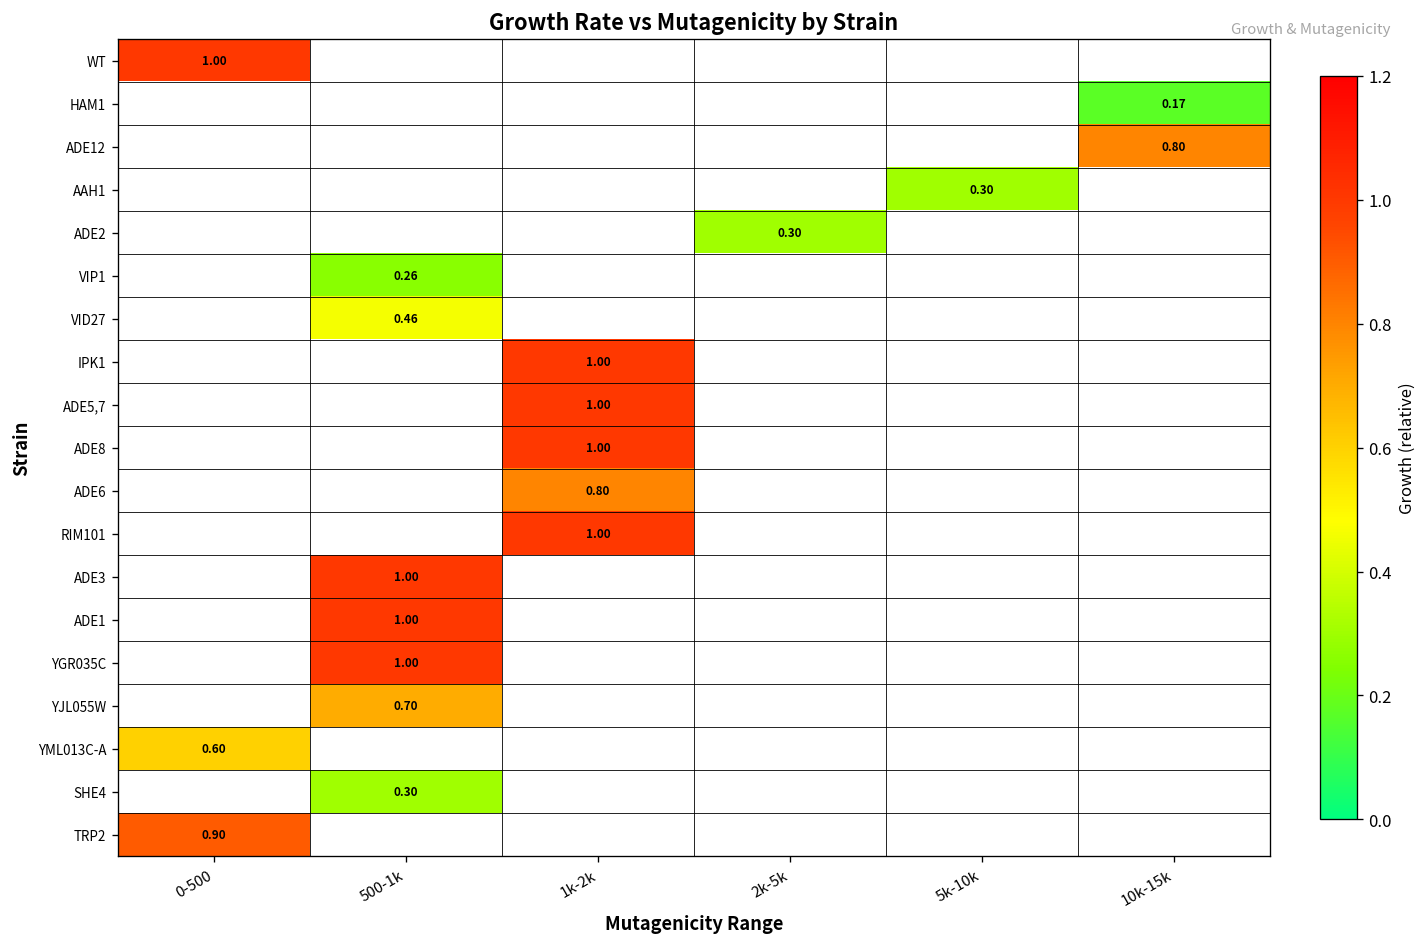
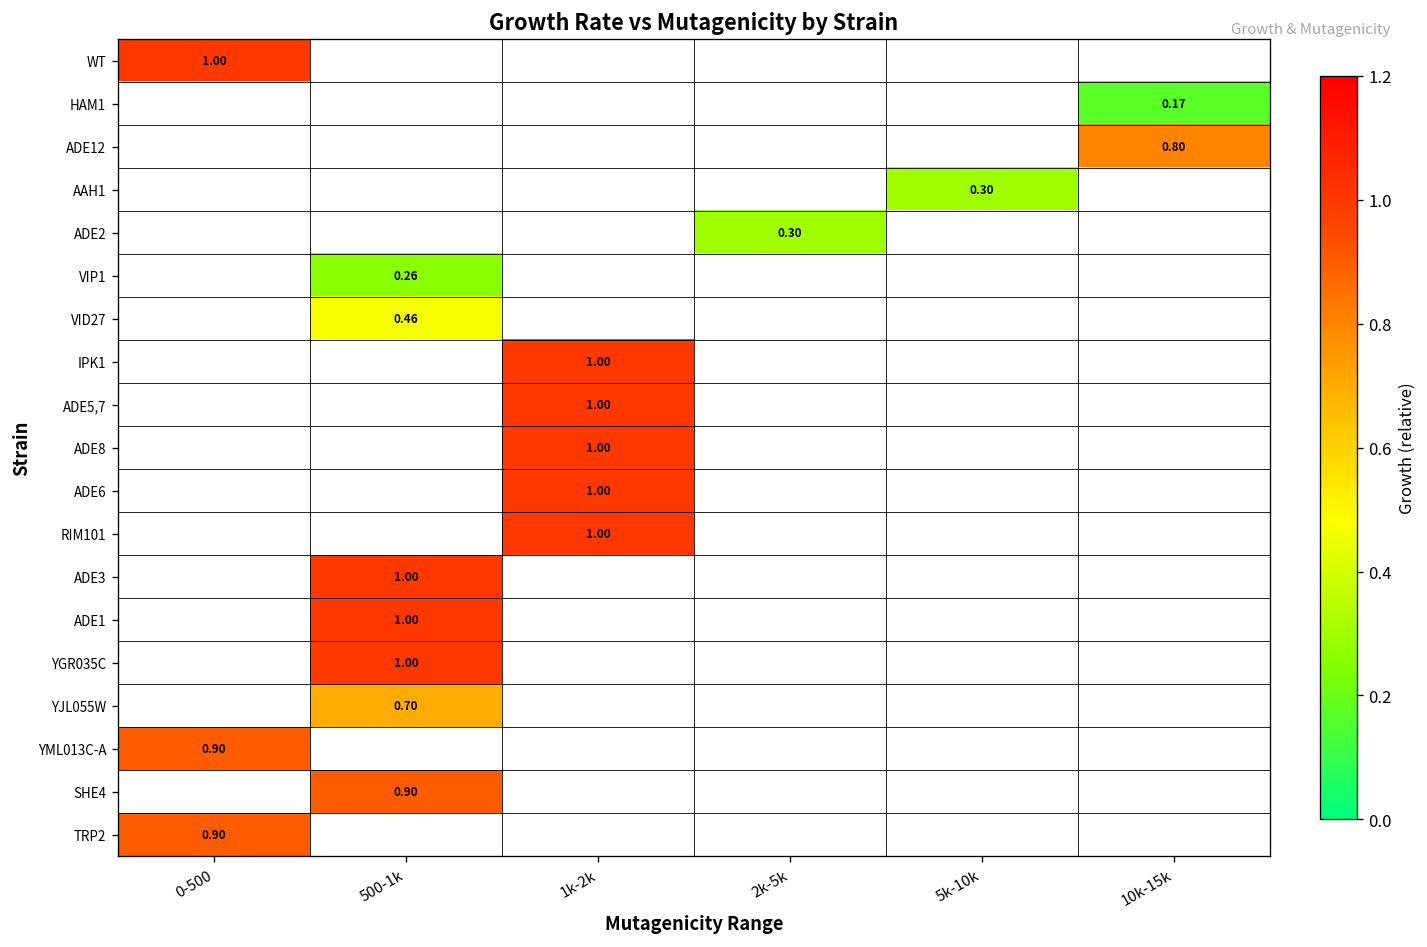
  {
    "WT": {
      "0-500": 1.00
    },
    "HAM1": {
      "10k-15k": 0.17
    },
    "ADE12": {
      "10k-15k": 0.80
    },
    "AAH1": {
      "5k-10k": 0.30
    },
    "ADE2": {
      "2k-5k": 0.30
    },
    "VIP1": {
      "500-1k": 0.26
    },
    "VID27": {
      "500-1k": 0.46
    },
    "IPK1": {
      "1k-2k": 1.00
    },
    "ADE5,7": {
      "1k-2k": 1.00
    },
    "ADE8": {
      "1k-2k": 1.00
    },
    "ADE6": {
-     "1k-2k": 0.80
+     "1k-2k": 1.00
    },
    "RIM101": {
      "1k-2k": 1.00
    },
    "ADE3": {
      "500-1k": 1.00
    },
    "ADE1": {
      "500-1k": 1.00
    },
    "YGR035C": {
      "500-1k": 1.00
    },
    "YJL055W": {
      "500-1k": 0.70
    },
    "YML013C-A": {
-     "0-500": 0.60
+     "0-500": 0.90
    },
    "SHE4": {
-     "500-1k": 0.30
+     "500-1k": 0.90
    },
    "TRP2": {
      "0-500": 0.90
    }
  }
